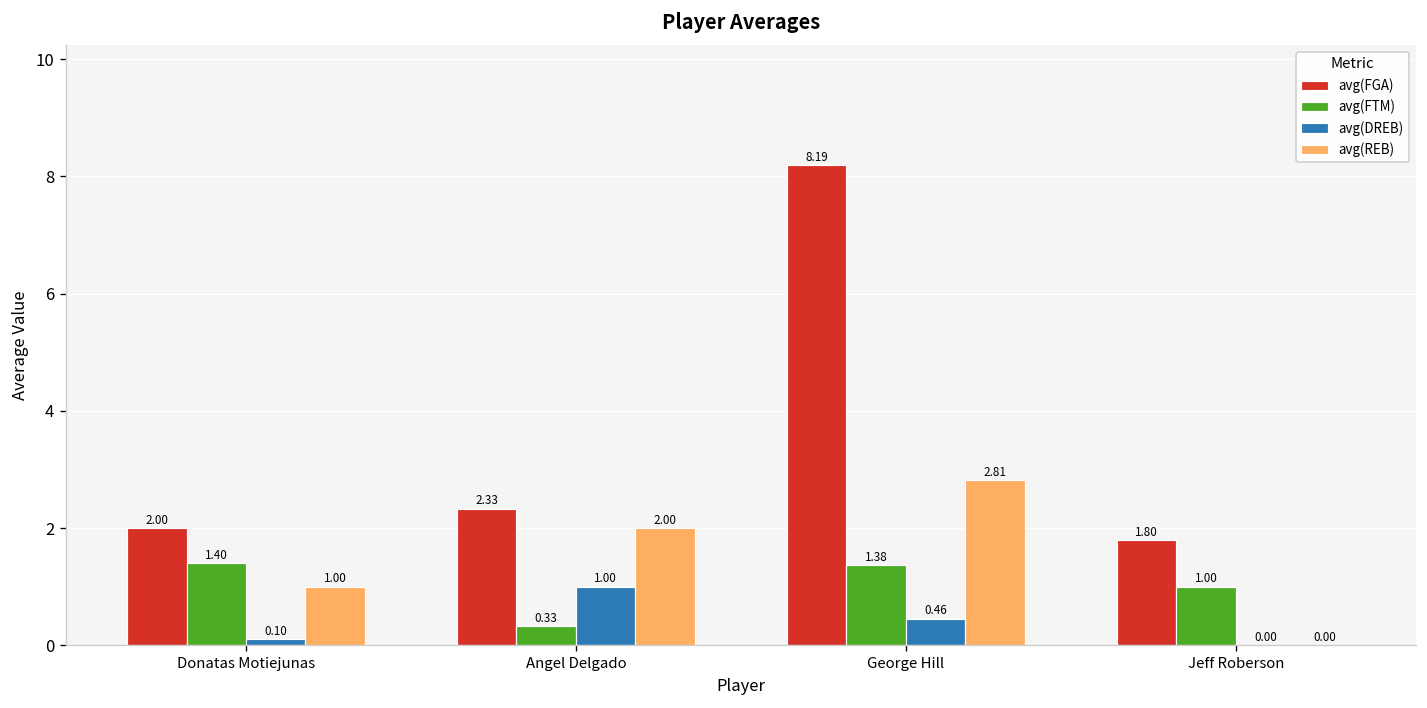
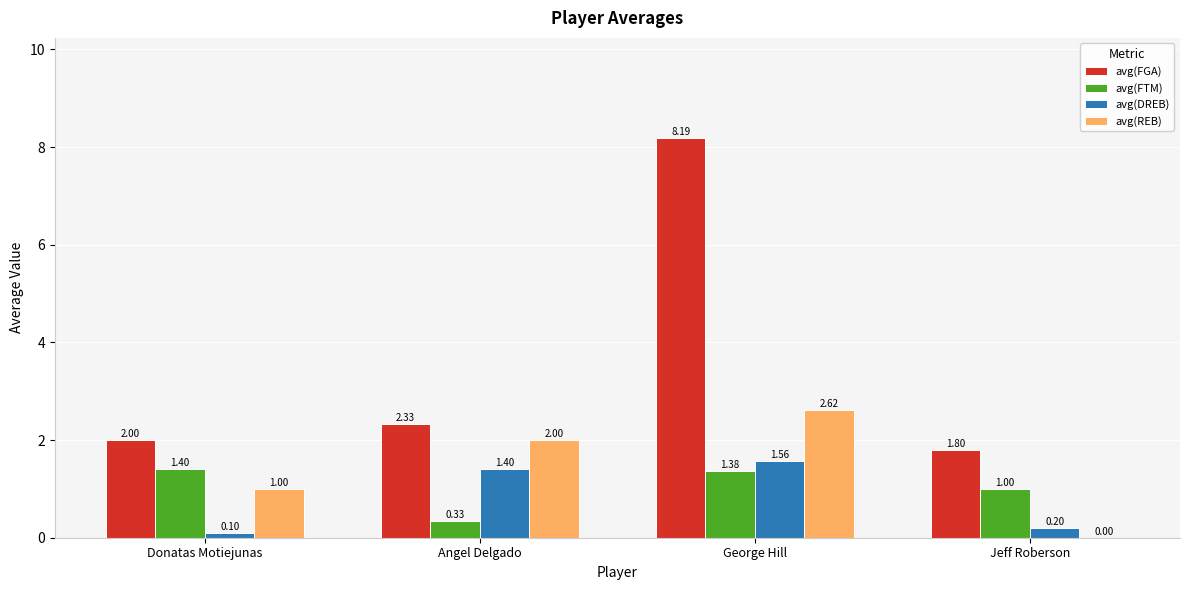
  {
    "avg(FGA)": {
      "Donatas Motiejunas": 2.00,
      "Angel Delgado": 2.33,
      "George Hill": 8.19,
      "Jeff Roberson": 1.80
    },
    "avg(FTM)": {
      "Donatas Motiejunas": 1.40,
      "Angel Delgado": 0.33,
      "George Hill": 1.38,
      "Jeff Roberson": 1.00
    },
    "avg(DREB)": {
      "Donatas Motiejunas": 0.10,
-     "Angel Delgado": 1.00,
-     "George Hill": 0.46,
-     "Jeff Roberson": 0.00
+     "Angel Delgado": 1.40,
+     "George Hill": 1.56,
+     "Jeff Roberson": 0.20
    },
    "avg(REB)": {
      "Donatas Motiejunas": 1.00,
      "Angel Delgado": 2.00,
-     "George Hill": 2.81,
+     "George Hill": 2.62,
      "Jeff Roberson": 0.00
    }
  }
